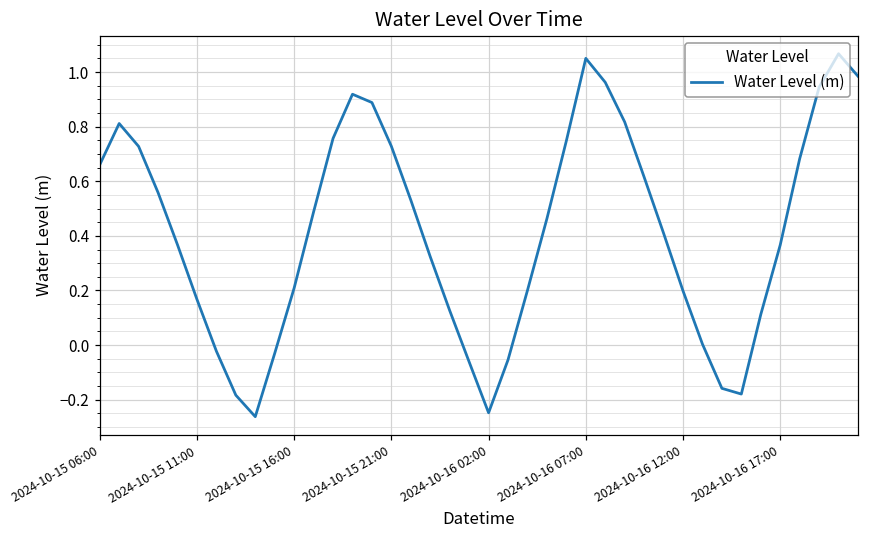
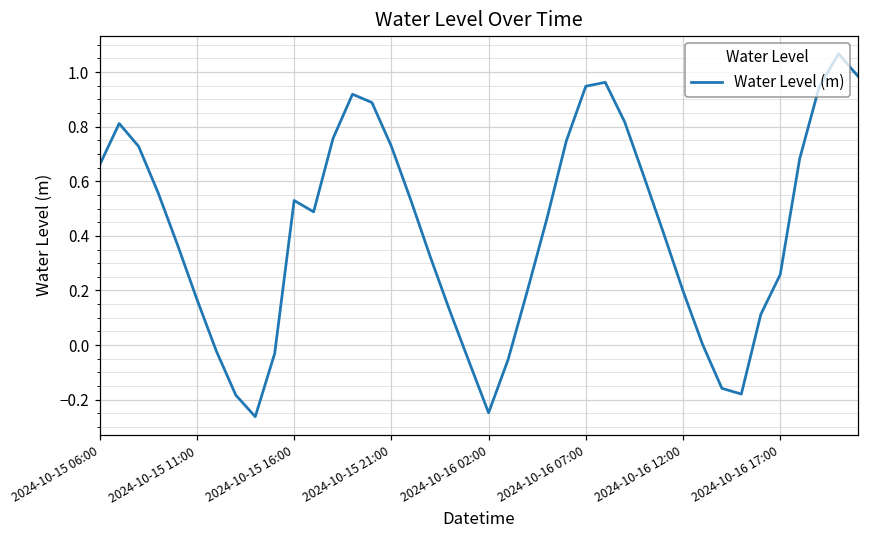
  {
    "2024-10-15 06:00": 0.66,
    "2024-10-15 11:00": 0.17,
-   "2024-10-15 16:00": 0.21,
+   "2024-10-15 16:00": 0.53,
    "2024-10-15 21:00": 0.73,
    "2024-10-16 02:00": -0.25,
-   "2024-10-16 07:00": 1.05,
+   "2024-10-16 07:00": 0.95,
    "2024-10-16 12:00": 0.20,
-   "2024-10-16 17:00": 0.37
+   "2024-10-16 17:00": 0.26
  }
